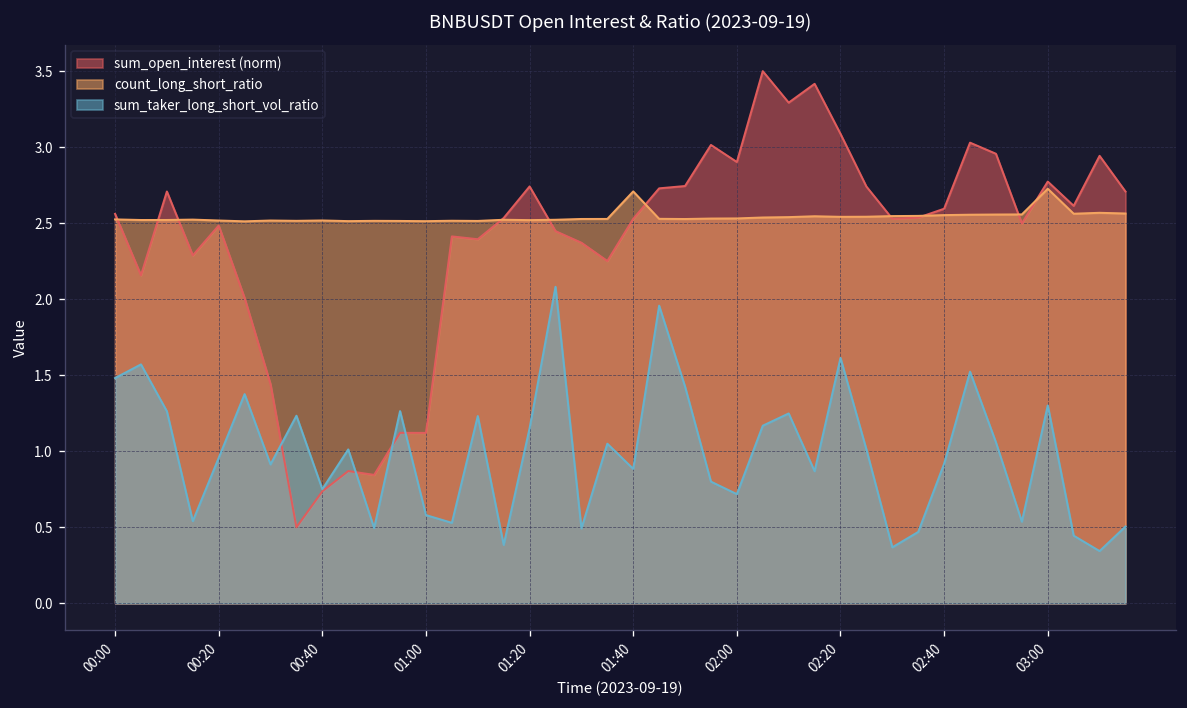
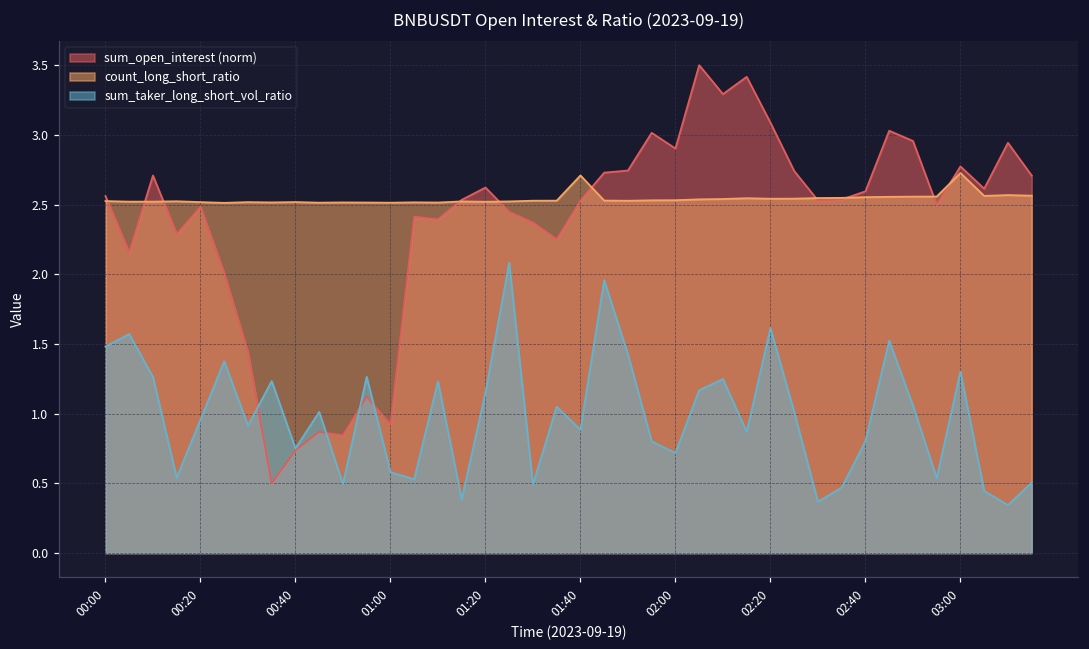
  {
    "sum_open_interest (norm)": {
      "00:00": 2.56,
      "00:20": 2.48,
-     "01:00": 1.12,
-     "01:20": 2.74,
+     "01:00": 0.92,
+     "01:20": 2.62,
      "01:40": 2.53,
      "02:00": 2.90,
      "02:20": 3.09,
      "02:40": 2.60,
      "03:00": 2.77
    },
    "count_long_short_ratio": {
      "00:00": 2.52,
      "00:20": 2.52,
      "00:40": 2.52,
      "01:00": 2.51,
      "01:20": 2.52,
      "01:40": 2.71,
      "02:00": 2.53,
      "02:20": 2.54,
      "02:40": 2.55,
      "03:00": 2.73
    },
    "sum_taker_long_short_vol_ratio": {
      "00:00": 1.48,
      "00:20": 0.96,
      "01:00": 0.58,
      "01:20": 1.15,
      "01:40": 0.88,
      "02:00": 0.72,
      "02:20": 1.61,
-     "02:40": 0.92,
+     "02:40": 0.80,
      "03:00": 1.30
    }
  }
